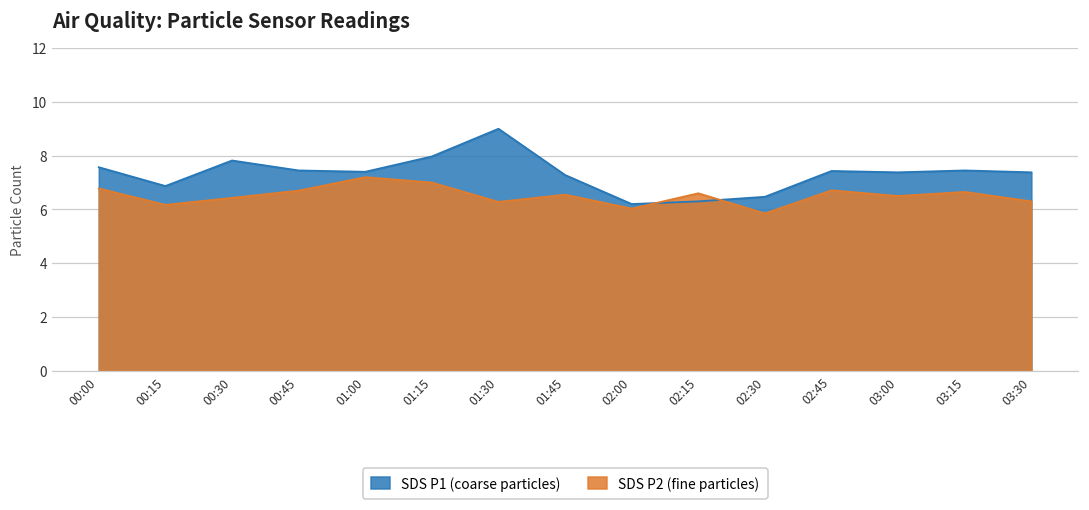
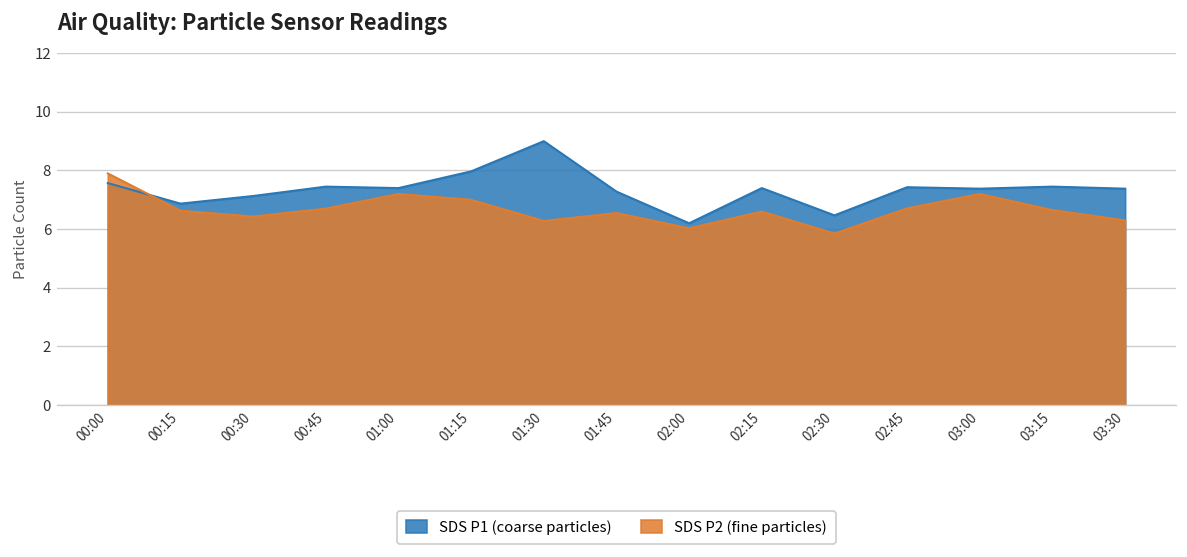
  {
    "SDS P1 (coarse particles)": {
      "00:00": 7.6,
      "00:15": 6.9,
-     "00:30": 7.8,
+     "00:30": 7.1,
      "00:45": 7.5,
      "01:00": 7.4,
      "01:15": 8.0,
      "01:30": 9.0,
      "01:45": 7.3,
      "02:00": 6.2,
-     "02:15": 6.3,
+     "02:15": 7.4,
      "02:30": 6.5,
      "02:45": 7.4,
      "03:00": 7.4,
      "03:15": 7.5,
      "03:30": 7.4
    },
    "SDS P2 (fine particles)": {
-     "00:00": 6.8,
-     "00:15": 6.2,
+     "00:00": 7.9,
+     "00:15": 6.6,
      "00:30": 6.4,
      "00:45": 6.7,
      "01:00": 7.2,
      "01:15": 7.0,
      "01:30": 6.3,
      "01:45": 6.6,
      "02:00": 6.0,
      "02:15": 6.6,
      "02:30": 5.9,
      "02:45": 6.7,
-     "03:00": 6.5,
+     "03:00": 7.2,
      "03:15": 6.7,
      "03:30": 6.3
    }
  }
